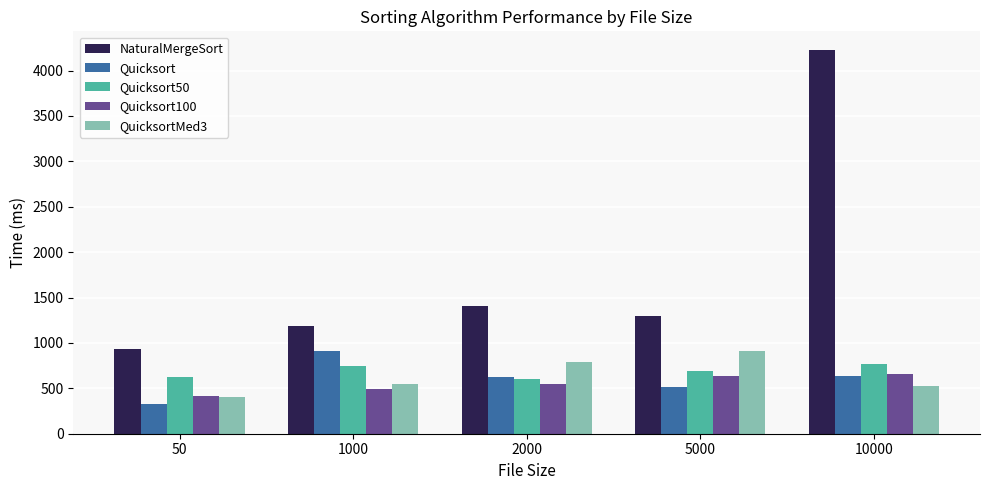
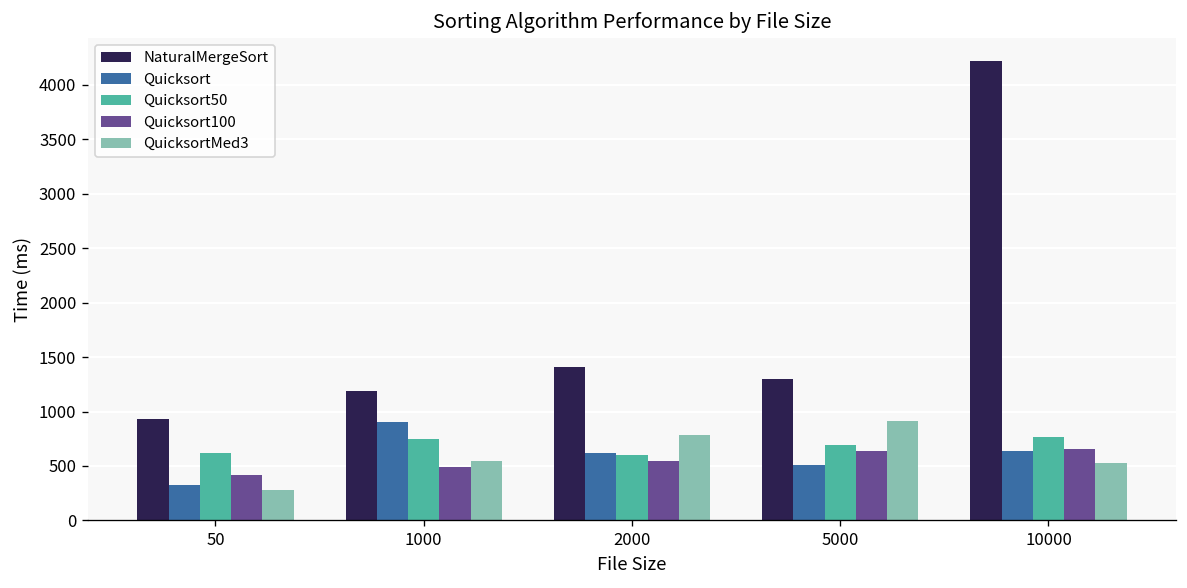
  {
    "NaturalMergeSort": {
      "50": 900,
      "1000": 1200,
      "2000": 1400,
      "5000": 1300,
      "10000": 4200
    },
    "Quicksort": {
      "50": 300,
      "1000": 900,
      "2000": 600,
      "5000": 500,
      "10000": 600
    },
    "Quicksort50": {
      "50": 600,
      "1000": 700,
      "2000": 600,
      "5000": 700,
      "10000": 800
    },
    "Quicksort100": {
      "50": 400,
      "1000": 500,
      "2000": 500,
      "5000": 600,
      "10000": 700
    },
    "QuicksortMed3": {
-     "50": 400,
+     "50": 300,
      "1000": 500,
      "2000": 800,
      "5000": 900,
      "10000": 500
    }
  }
